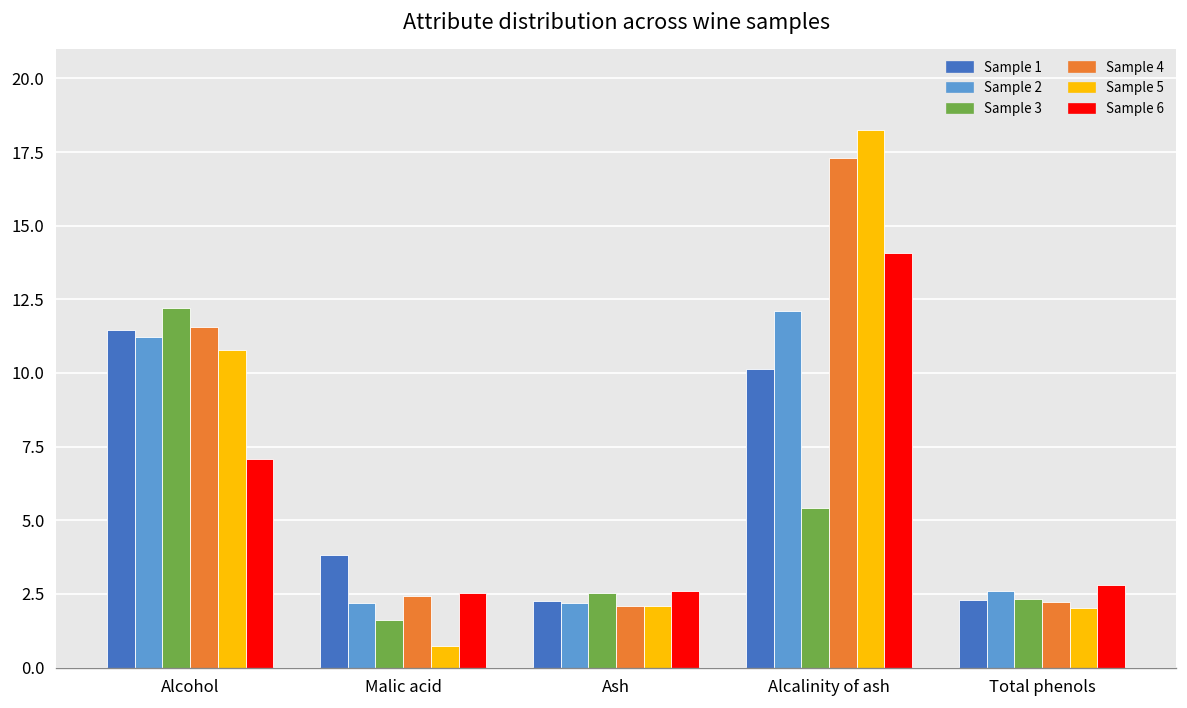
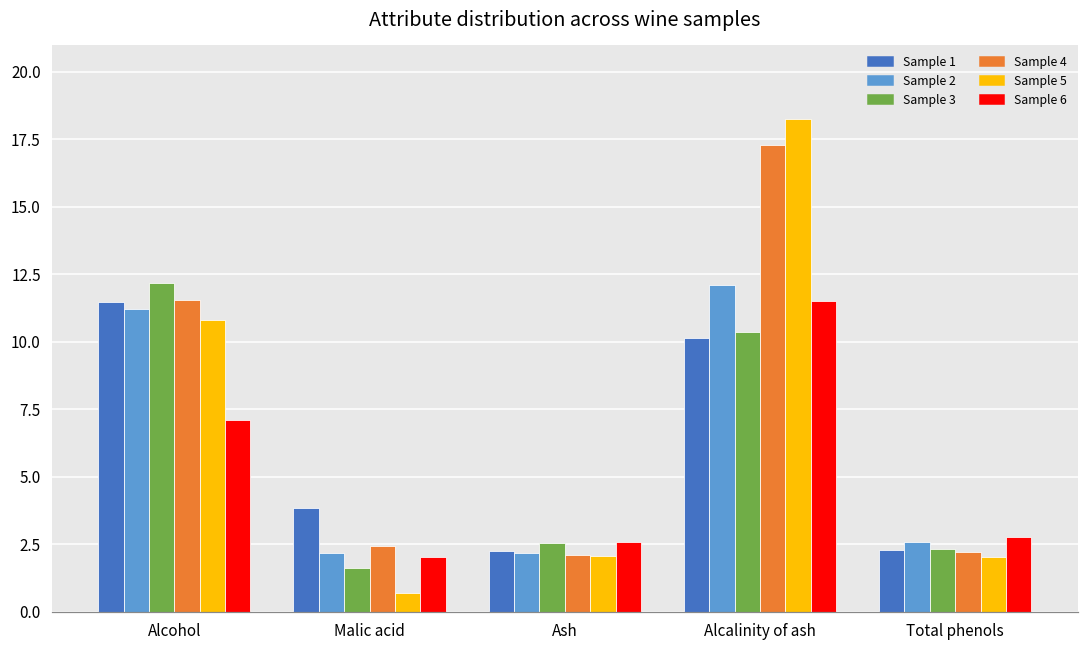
  {
    "Sample 3": {
      "Alcohol": 12.2,
      "Malic acid": 1.6,
      "Ash": 2.5,
-     "Alcalinity of ash": 5.4,
+     "Alcalinity of ash": 10.4,
      "Total phenols": 2.3
    },
    "Sample 4": {
      "Alcohol": 11.6,
      "Malic acid": 2.4,
      "Ash": 2.1,
      "Alcalinity of ash": 17.3,
      "Total phenols": 2.2
    },
    "Sample 5": {
      "Alcohol": 10.8,
      "Malic acid": 0.7,
      "Ash": 2.1,
      "Alcalinity of ash": 18.3,
      "Total phenols": 2.0
    },
    "Sample 6": {
      "Alcohol": 7.1,
-     "Malic acid": 2.5,
+     "Malic acid": 2.0,
      "Ash": 2.6,
-     "Alcalinity of ash": 14.1,
+     "Alcalinity of ash": 11.5,
      "Total phenols": 2.8
    }
  }
